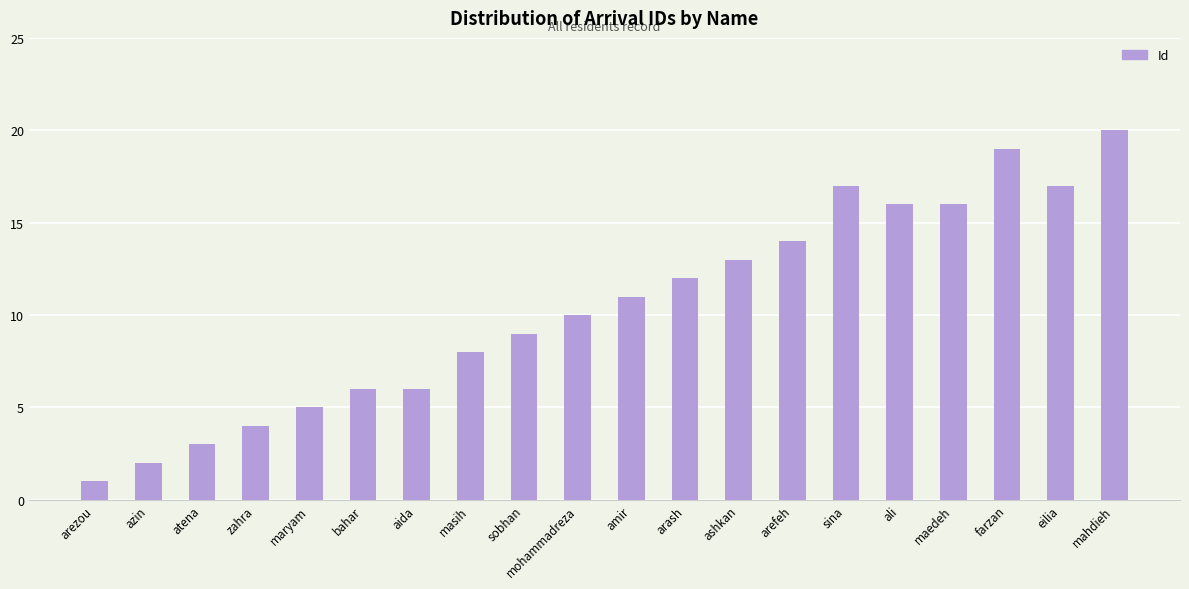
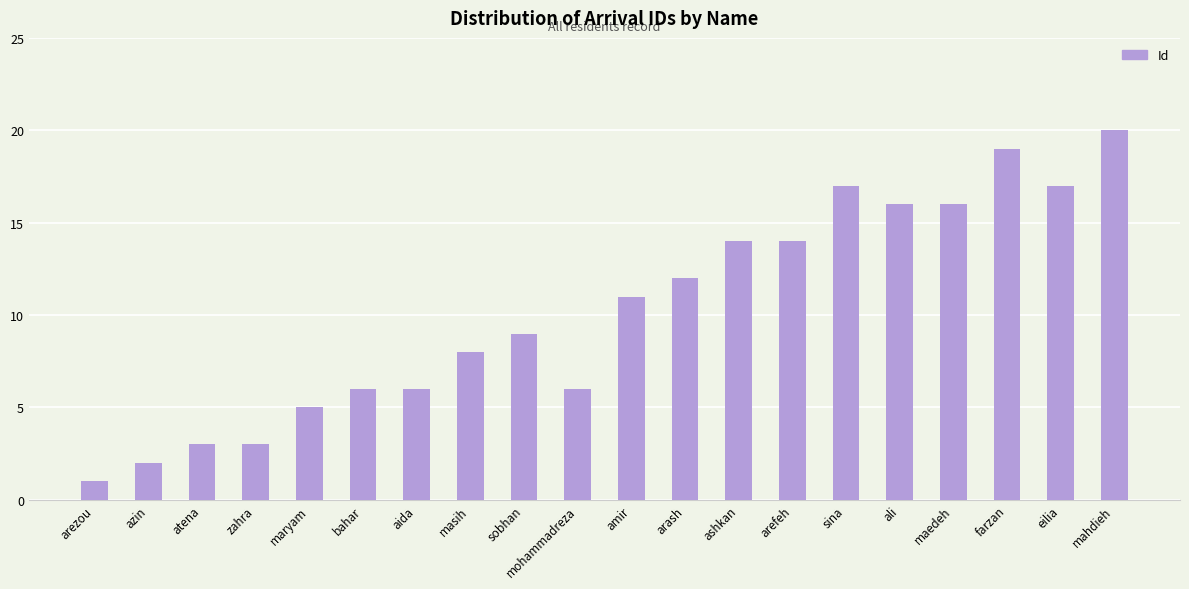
  {
    "arezou": 1,
    "azin": 2,
    "atena": 3,
-   "zahra": 4,
+   "zahra": 3,
    "maryam": 5,
    "bahar": 6,
    "aida": 6,
    "masih": 8,
    "sobhan": 9,
-   "mohammadreza": 10,
+   "mohammadreza": 6,
    "amir": 11,
    "arash": 12,
-   "ashkan": 13,
+   "ashkan": 14,
    "arefeh": 14,
    "sina": 17,
    "ali": 16,
    "maedeh": 16,
    "farzan": 19,
    "eilia": 17,
    "mahdieh": 20
  }
